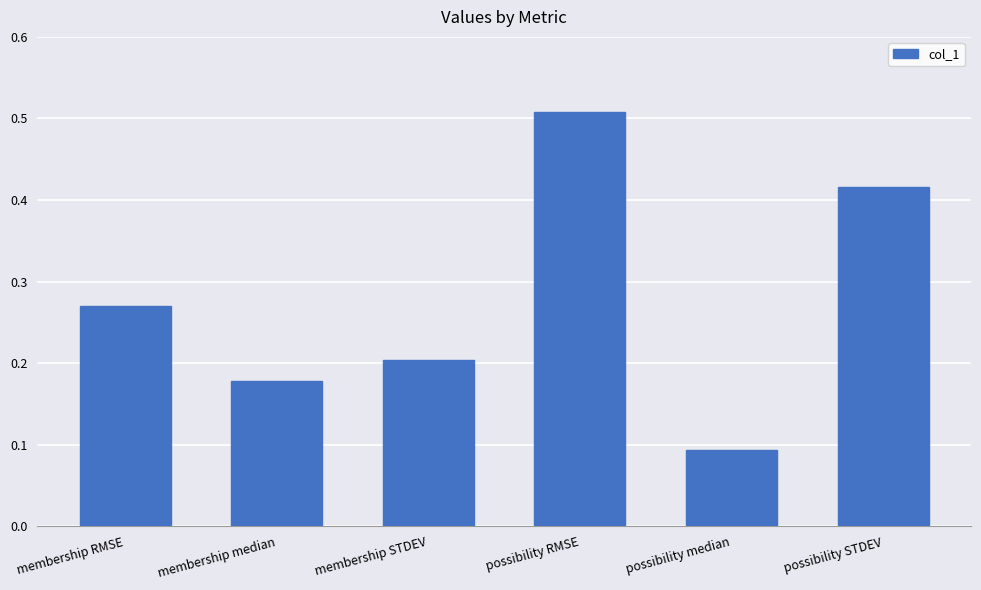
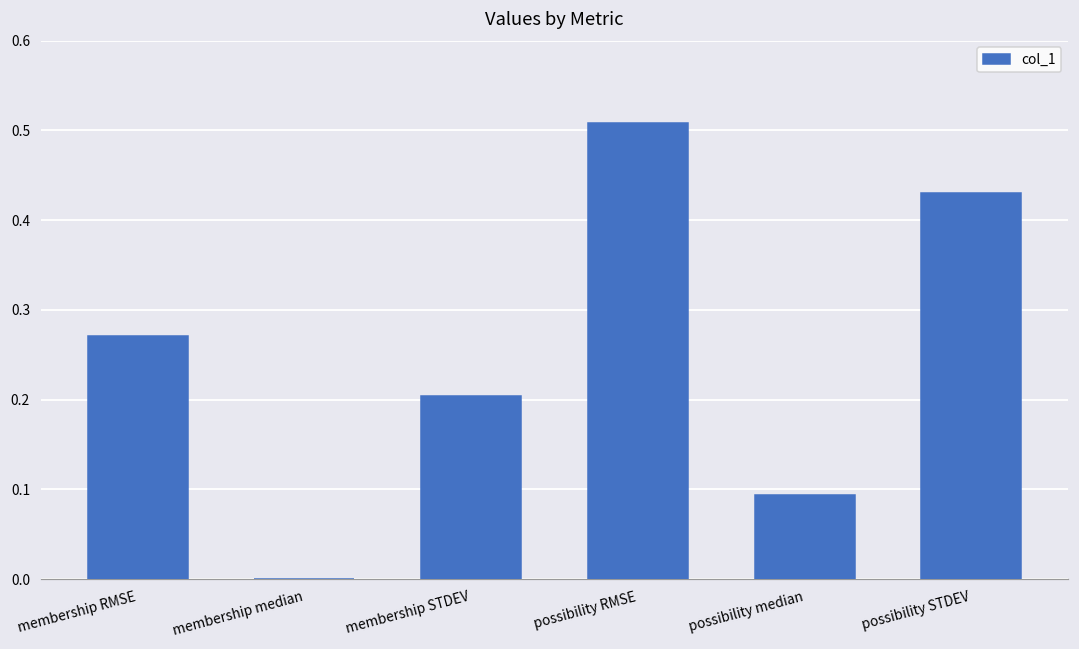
  {
    "membership RMSE": 0.27,
-   "membership median": 0.18,
+   "membership median": 0.00,
    "membership STDEV": 0.20,
    "possibility RMSE": 0.51,
    "possibility median": 0.09,
-   "possibility STDEV": 0.42
+   "possibility STDEV": 0.43
  }
